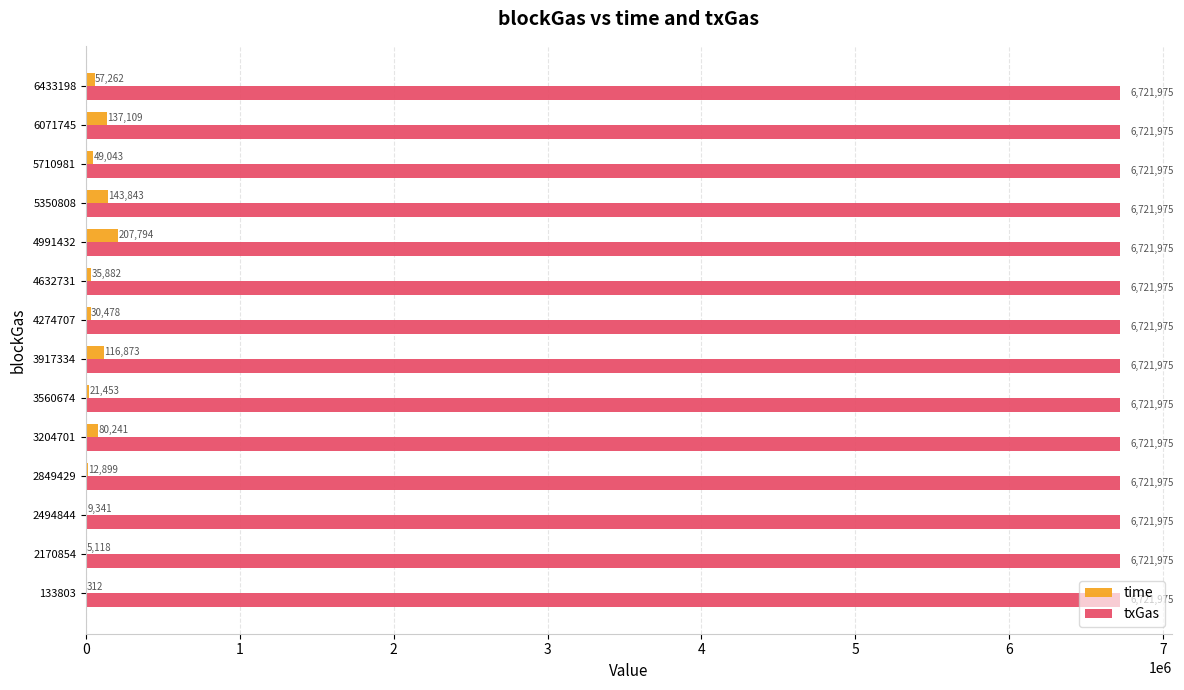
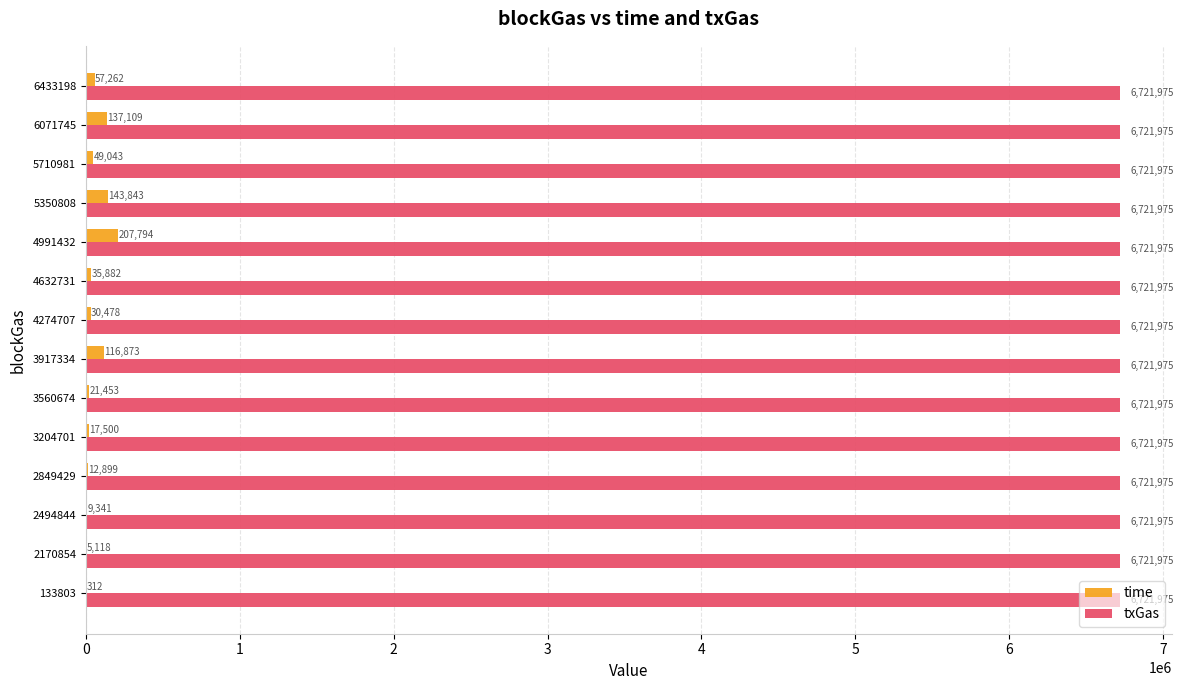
  {
    "time": {
      "6433198": "57,262",
      "6071745": "137,109",
      "5710981": "49,043",
      "5350808": "143,843",
      "4991432": "207,794",
      "4632731": "35,882",
      "4274707": "30,478",
      "3917334": "116,873",
      "3560674": "21,453",
-     "3204701": "80,241",
+     "3204701": "17,500",
      "2849429": "12,899",
      "2494844": "9,341",
      "2170854": "5,118",
      "133803": "312"
    },
    "txGas": {
      "6433198": "6,721,975",
      "6071745": "6,721,975",
      "5710981": "6,721,975",
      "5350808": "6,721,975",
      "4991432": "6,721,975",
      "4632731": "6,721,975",
      "4274707": "6,721,975",
      "3917334": "6,721,975",
      "3560674": "6,721,975",
      "3204701": "6,721,975",
      "2849429": "6,721,975",
      "2494844": "6,721,975",
      "2170854": "6,721,975"
    }
  }
